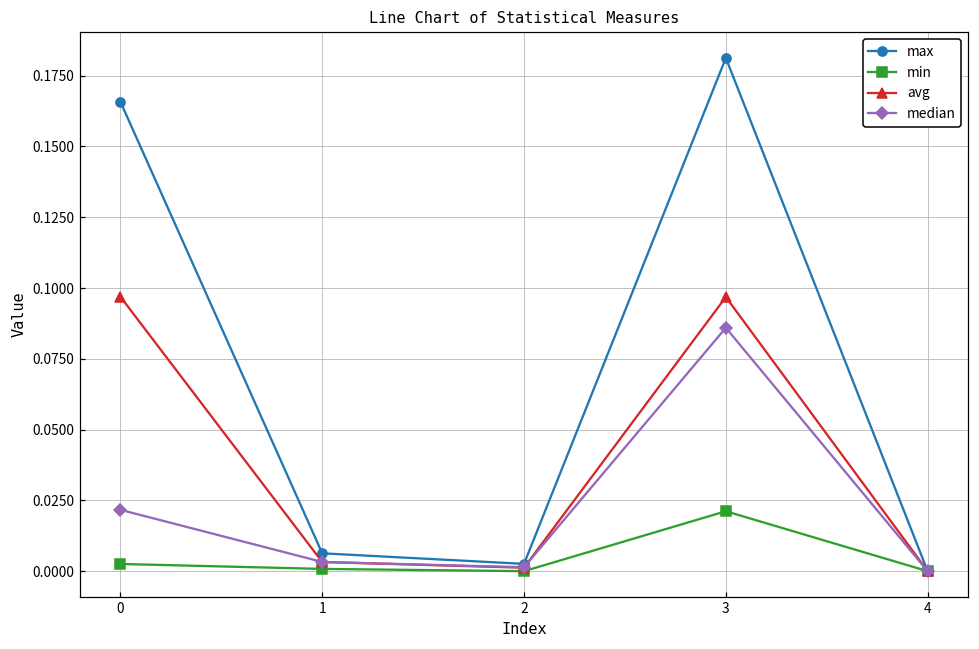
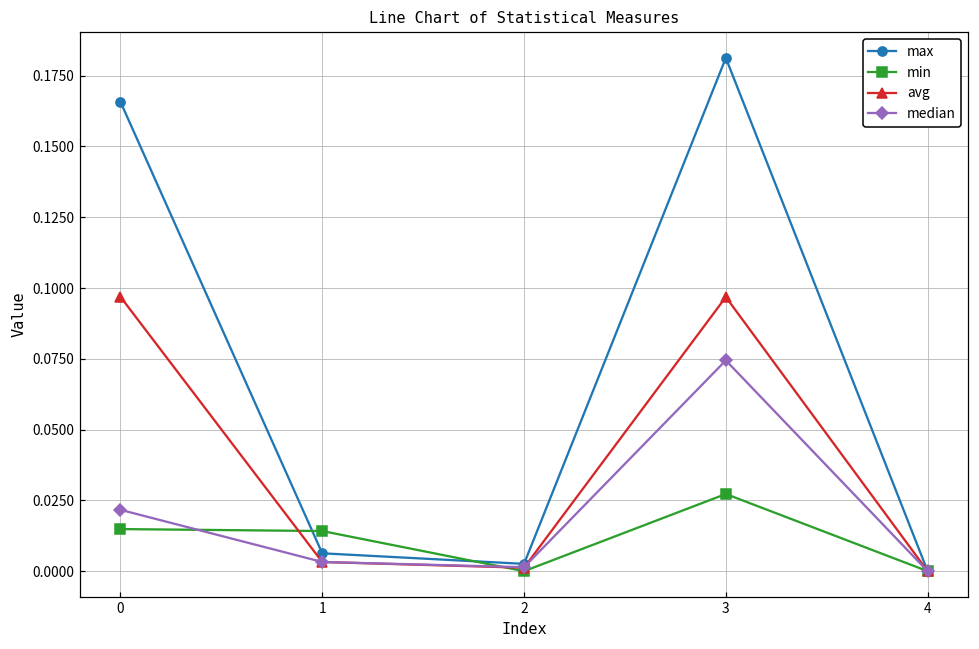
  {
    "max": {
      "0": 0.166,
      "1": 0.006,
      "2": 0.003,
      "3": 0.181
    },
    "min": {
-     "0": 0.003,
-     "1": 0.001,
+     "0": 0.015,
+     "1": 0.014,
      "2": 0.000,
-     "3": 0.021
+     "3": 0.027
    },
    "avg": {
      "0": 0.097,
      "3": 0.097
    },
    "median": {
      "0": 0.022,
-     "3": 0.086
+     "3": 0.074
    }
  }
